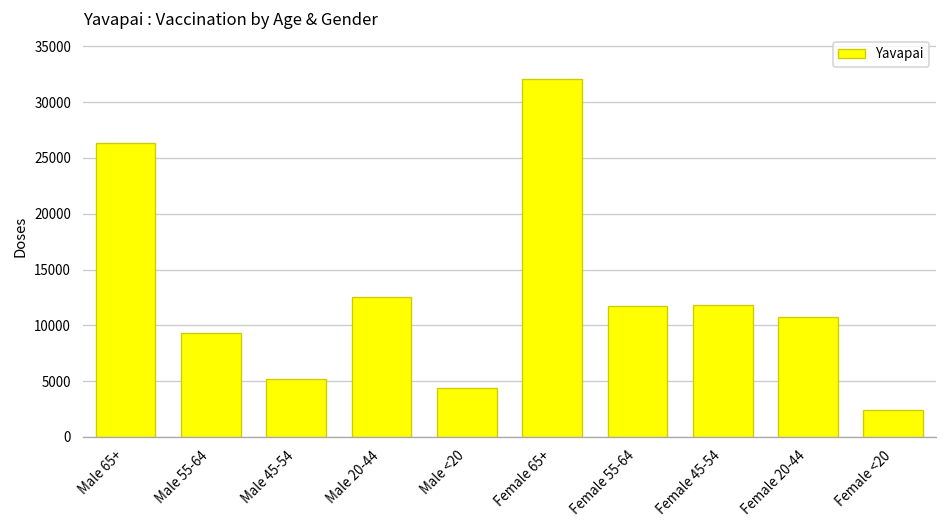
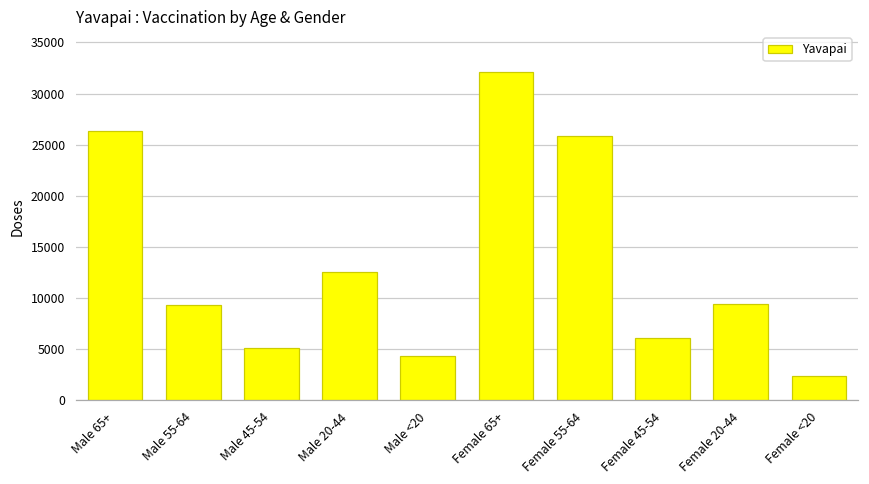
  {
    "Male 65+": 26000,
    "Male 55-64": 9000,
    "Male 45-54": 5000,
    "Male 20-44": 13000,
    "Male <20": 4000,
    "Female 65+": 32000,
-   "Female 55-64": 12000,
-   "Female 45-54": 12000,
-   "Female 20-44": 11000,
+   "Female 55-64": 26000,
+   "Female 45-54": 6000,
+   "Female 20-44": 9000,
    "Female <20": 2000
  }
